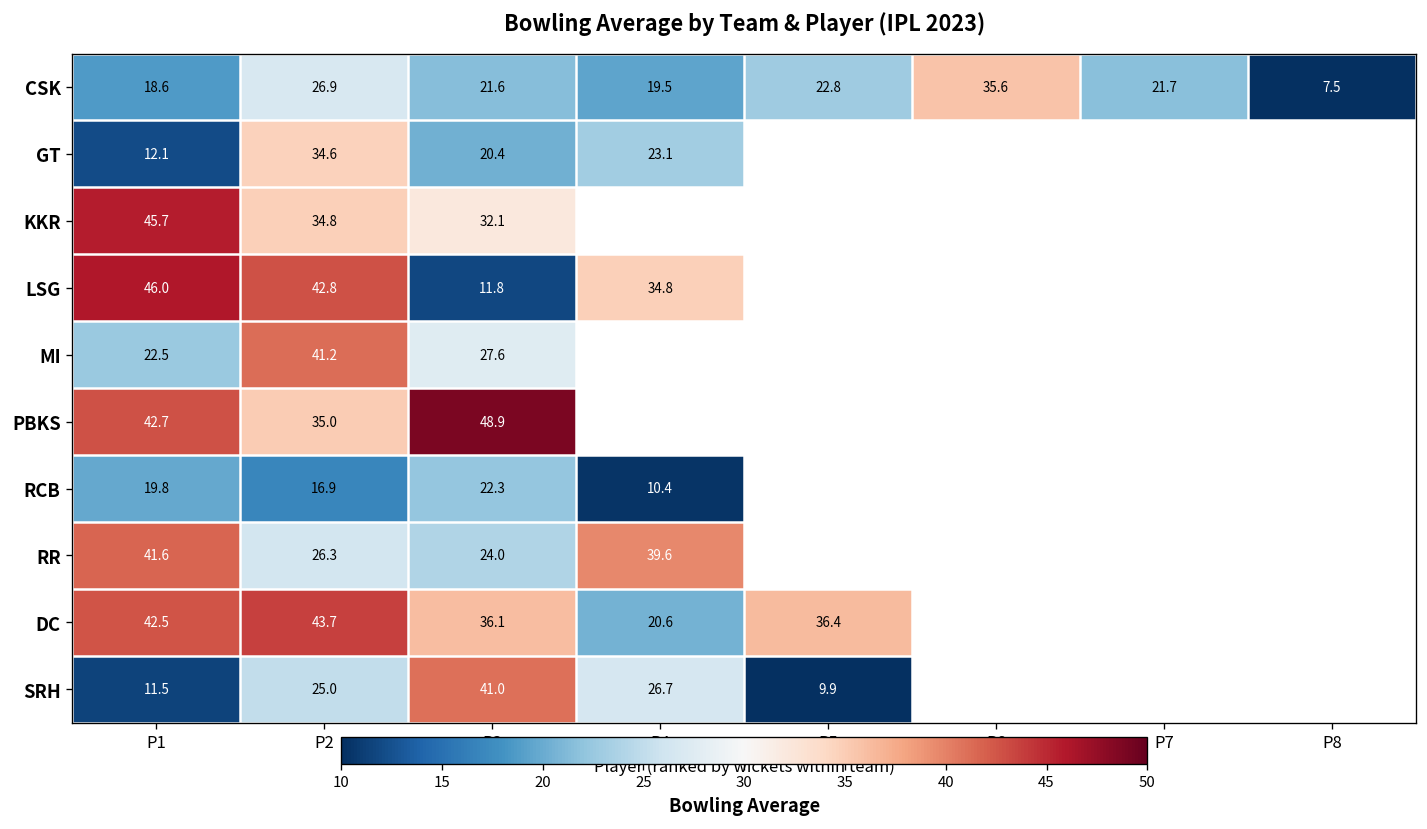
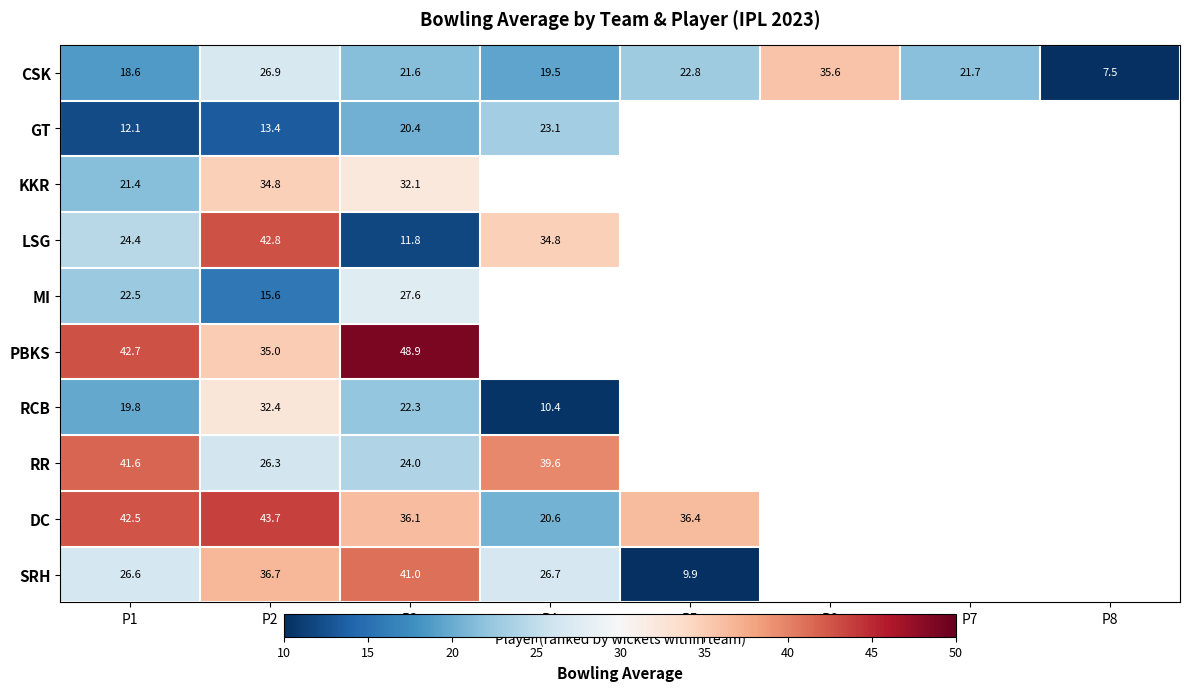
  {
    "CSK": {
      "P1": 18.6,
      "P2": 26.9,
      "P7": 21.7,
      "P8": 7.5
    },
    "GT": {
      "P1": 12.1,
-     "P2": 34.6
+     "P2": 13.4
    },
    "KKR": {
-     "P1": 45.7,
+     "P1": 21.4,
      "P2": 34.8
    },
    "LSG": {
-     "P1": 46.0,
+     "P1": 24.4,
      "P2": 42.8
    },
    "MI": {
      "P1": 22.5,
-     "P2": 41.2
+     "P2": 15.6
    },
    "PBKS": {
      "P1": 42.7,
      "P2": 35.0
    },
    "RCB": {
      "P1": 19.8,
-     "P2": 16.9
+     "P2": 32.4
    },
    "RR": {
      "P1": 41.6,
      "P2": 26.3
    },
    "DC": {
      "P1": 42.5,
      "P2": 43.7
    },
    "SRH": {
-     "P1": 11.5,
-     "P2": 25.0
+     "P1": 26.6,
+     "P2": 36.7
    }
  }
